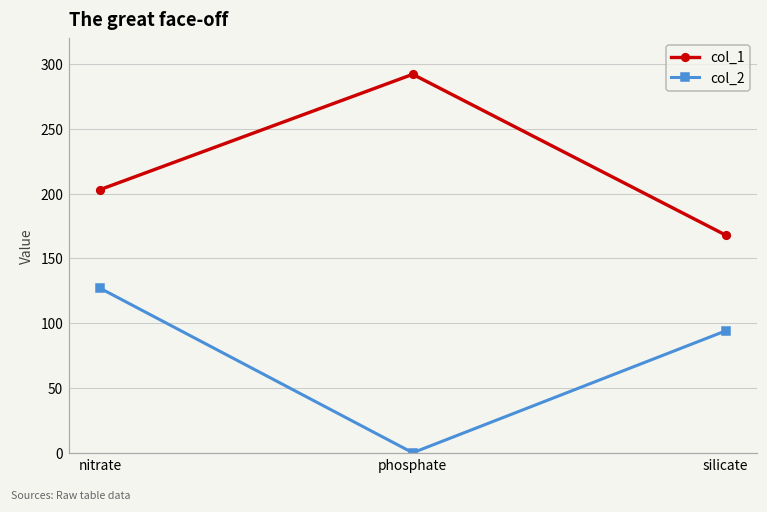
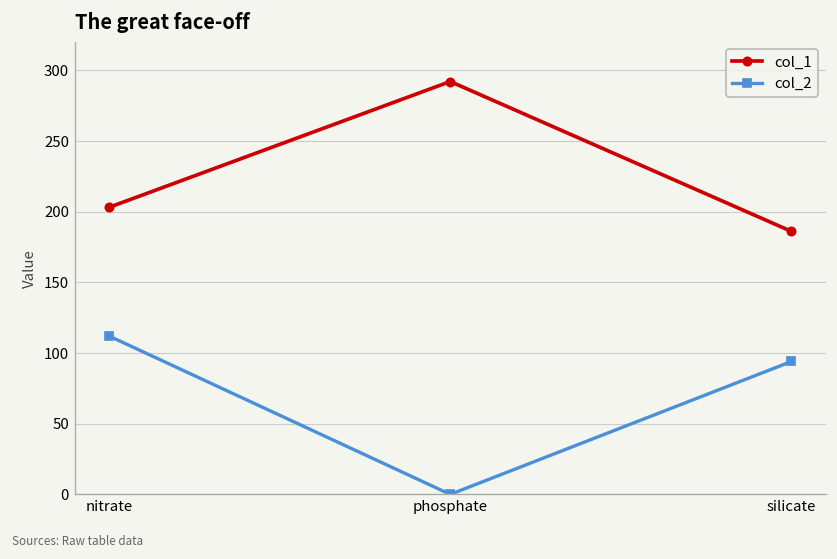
  {
    "col_1": {
      "nitrate": 203,
      "phosphate": 292,
-     "silicate": 168
+     "silicate": 186
    },
    "col_2": {
-     "nitrate": 127,
+     "nitrate": 112,
      "phosphate": 0,
      "silicate": 94
    }
  }
